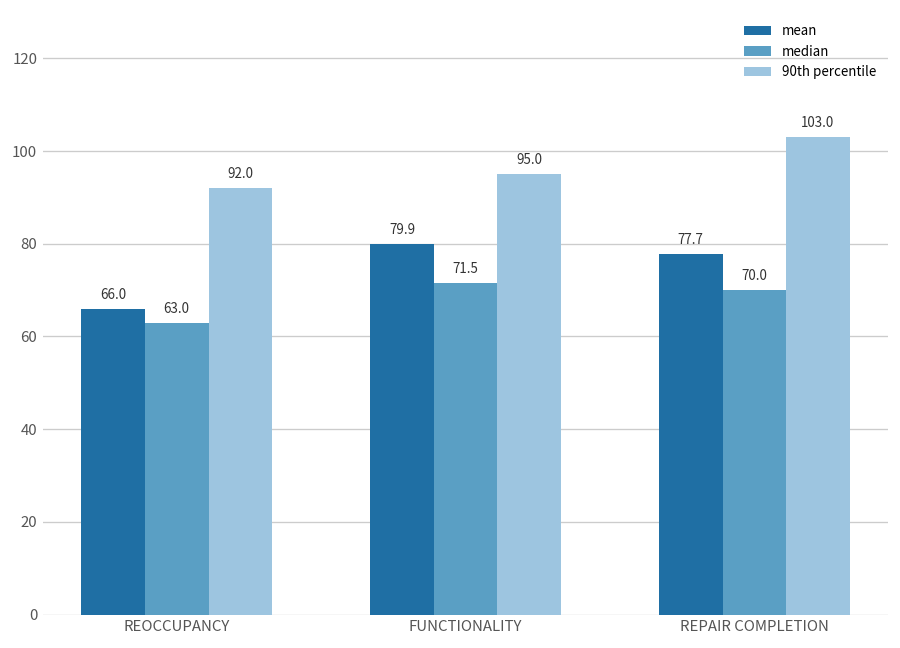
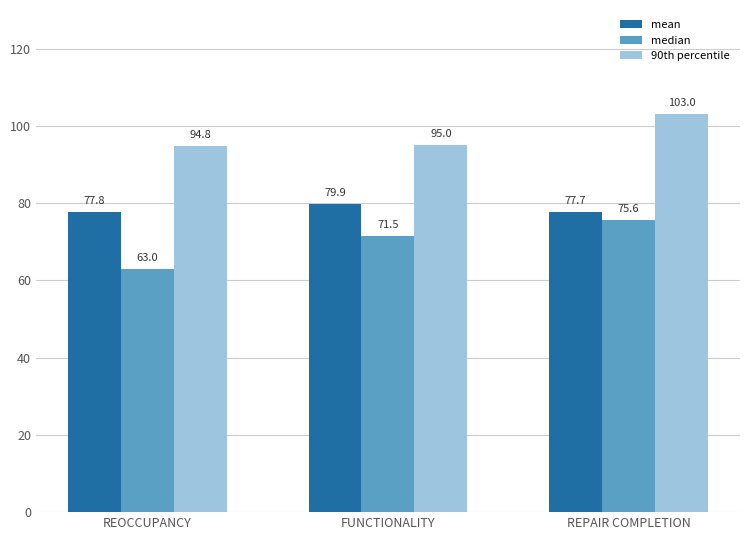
  {
    "mean": {
-     "REOCCUPANCY": 66.0,
+     "REOCCUPANCY": 77.8,
      "FUNCTIONALITY": 79.9,
      "REPAIR COMPLETION": 77.7
    },
    "median": {
      "REOCCUPANCY": 63.0,
      "FUNCTIONALITY": 71.5,
-     "REPAIR COMPLETION": 70.0
+     "REPAIR COMPLETION": 75.6
    },
    "90th percentile": {
-     "REOCCUPANCY": 92.0,
+     "REOCCUPANCY": 94.8,
      "FUNCTIONALITY": 95.0,
      "REPAIR COMPLETION": 103.0
    }
  }
